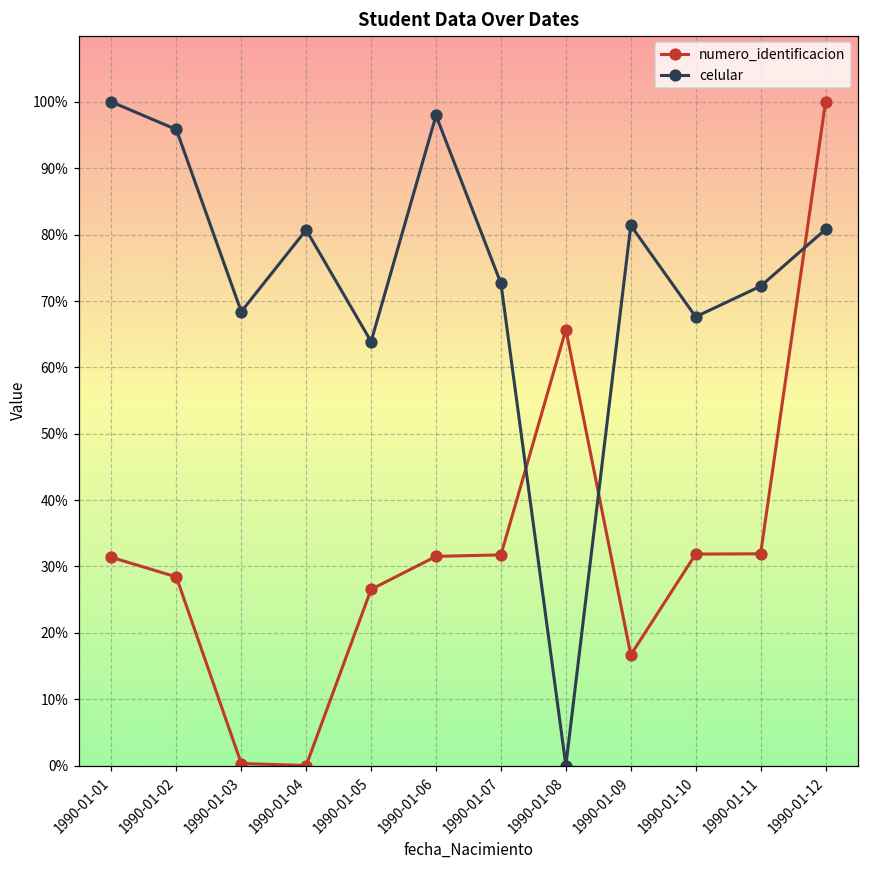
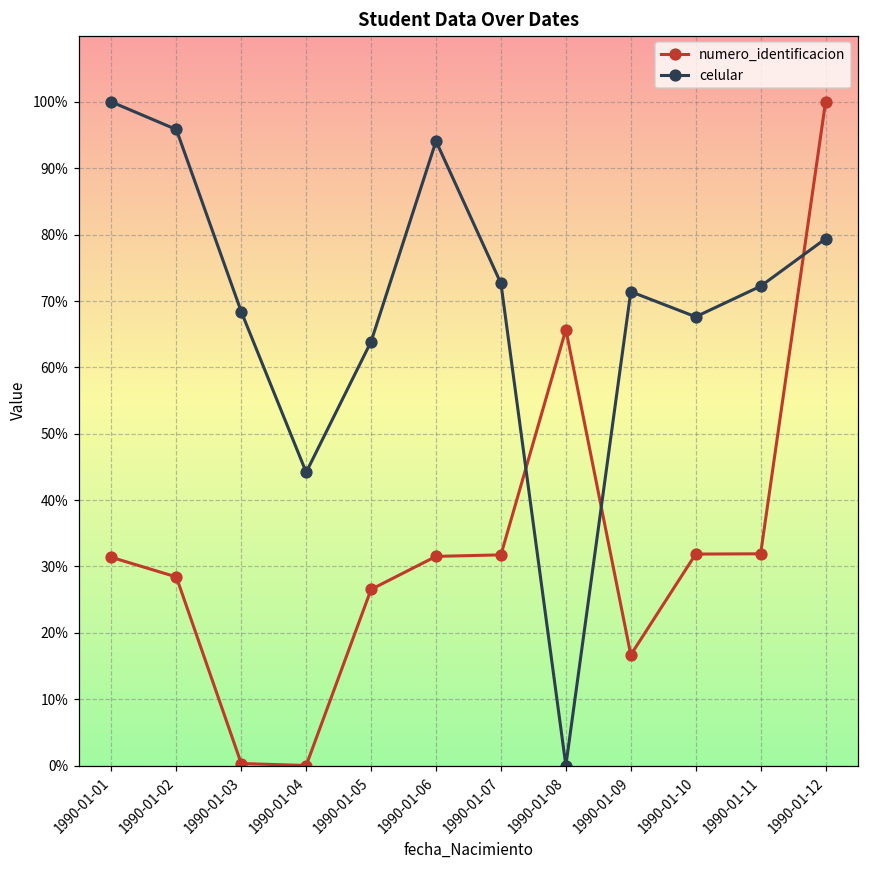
  {
    "numero_identificacion": {
      "1990-01-01": "31%",
      "1990-01-02": "28%",
      "1990-01-03": "0%",
      "1990-01-04": "0%",
      "1990-01-05": "27%",
      "1990-01-06": "32%",
      "1990-01-07": "32%",
      "1990-01-08": "66%",
      "1990-01-09": "17%",
      "1990-01-10": "32%",
      "1990-01-11": "32%",
      "1990-01-12": "100%"
    },
    "celular": {
      "1990-01-01": "100%",
      "1990-01-02": "96%",
      "1990-01-03": "68%",
-     "1990-01-04": "81%",
+     "1990-01-04": "44%",
      "1990-01-05": "64%",
-     "1990-01-06": "98%",
+     "1990-01-06": "94%",
      "1990-01-07": "73%",
      "1990-01-08": "0%",
-     "1990-01-09": "81%",
+     "1990-01-09": "71%",
      "1990-01-10": "68%",
      "1990-01-11": "72%",
-     "1990-01-12": "81%"
+     "1990-01-12": "79%"
    }
  }
